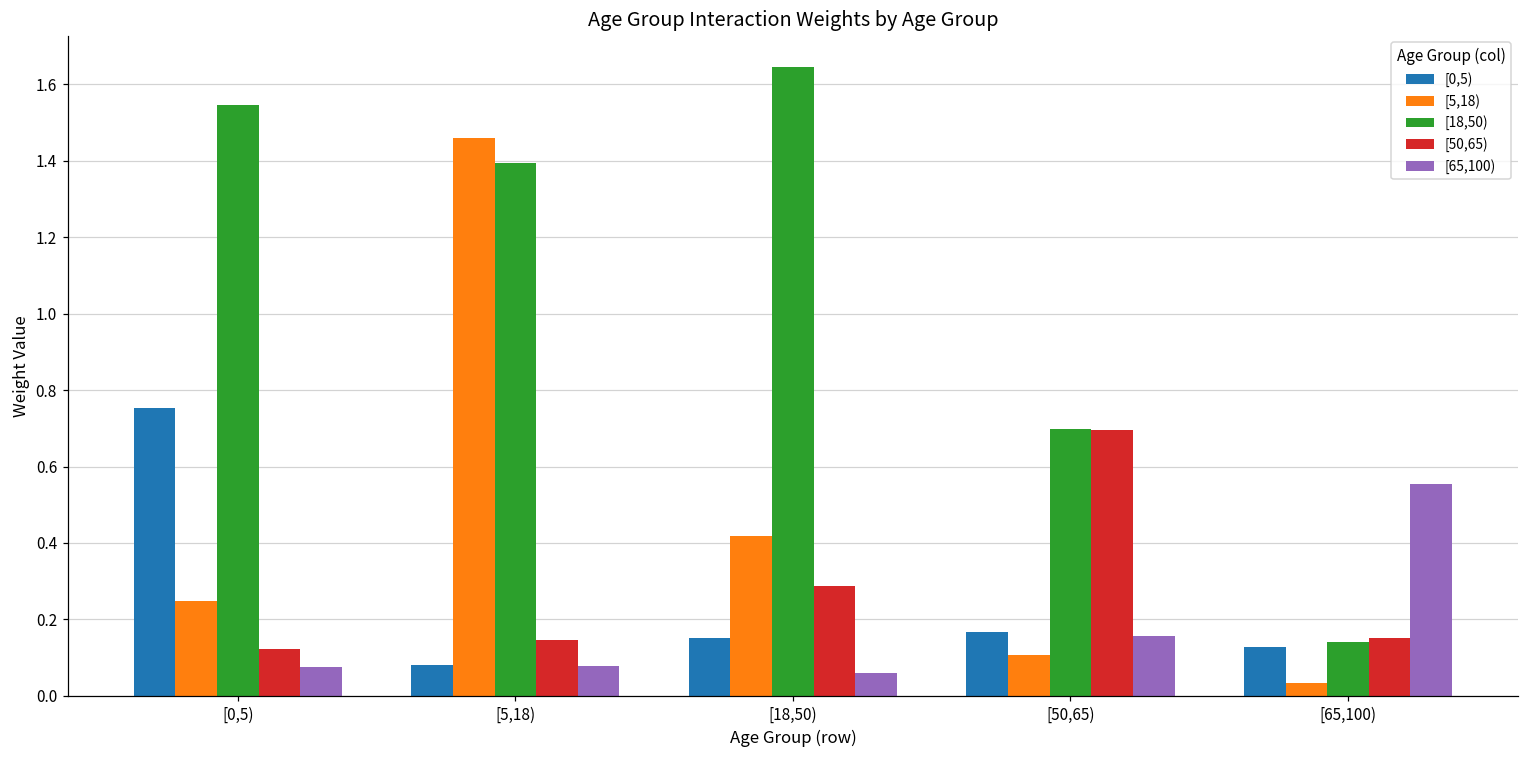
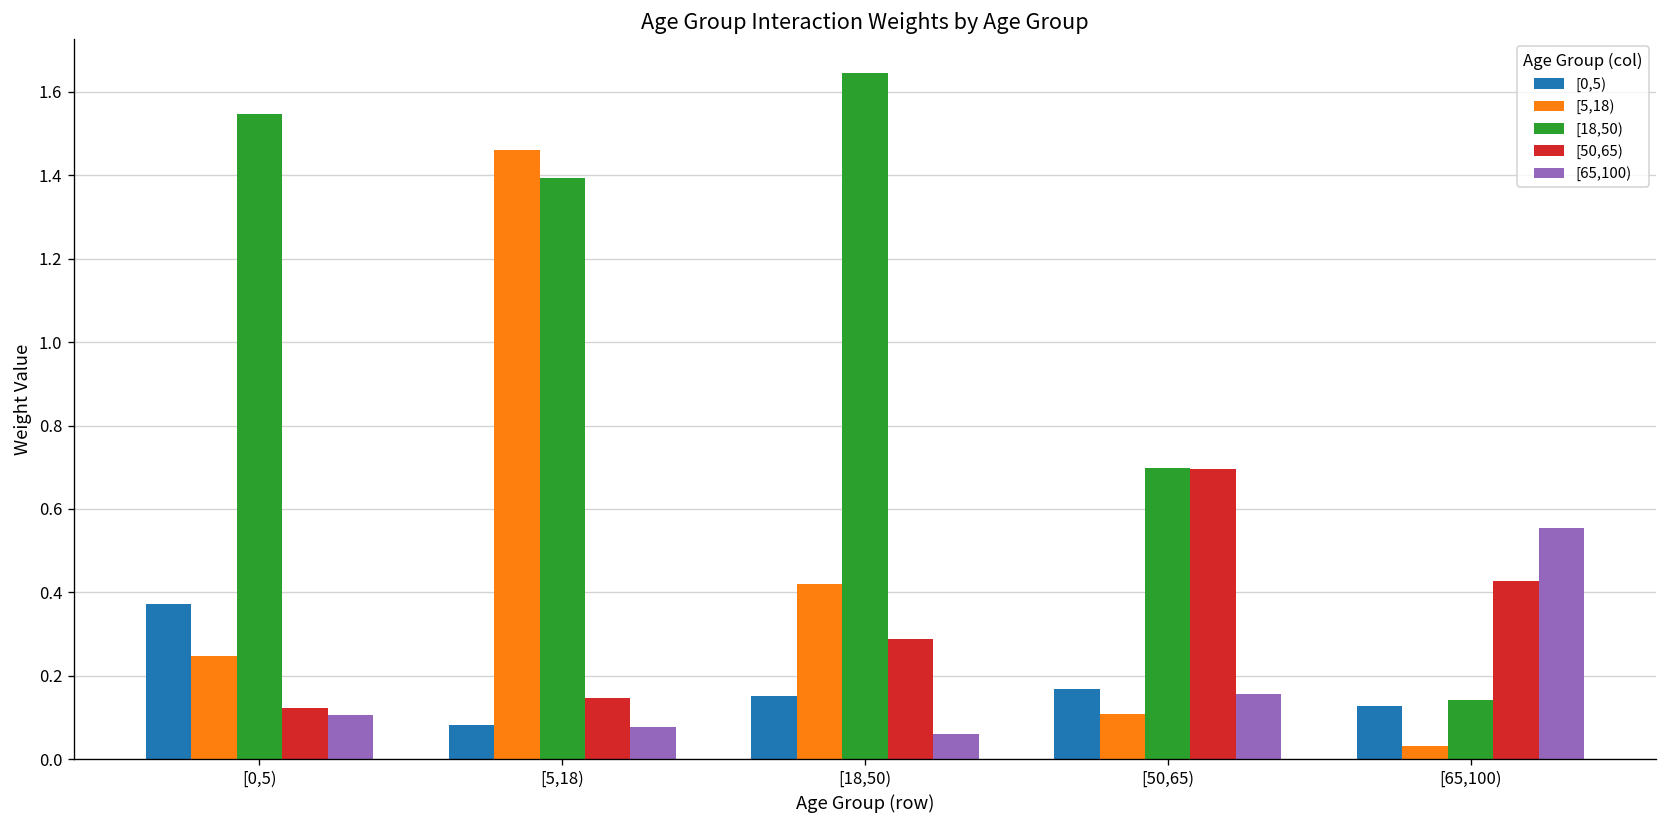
  {
    "[0,5)": {
-     "[0,5)": 0.75,
+     "[0,5)": 0.37,
      "[5,18)": 0.08,
      "[18,50)": 0.15,
      "[50,65)": 0.17,
      "[65,100)": 0.13
    },
    "[5,18)": {
      "[0,5)": 0.25,
      "[5,18)": 1.46,
      "[18,50)": 0.42,
      "[50,65)": 0.11,
      "[65,100)": 0.03
    },
    "[18,50)": {
      "[0,5)": 1.55,
      "[5,18)": 1.39,
      "[18,50)": 1.65,
      "[50,65)": 0.70,
      "[65,100)": 0.14
    },
    "[50,65)": {
      "[0,5)": 0.12,
      "[5,18)": 0.15,
      "[18,50)": 0.29,
      "[50,65)": 0.69,
-     "[65,100)": 0.15
+     "[65,100)": 0.43
    },
    "[65,100)": {
-     "[0,5)": 0.08,
+     "[0,5)": 0.11,
      "[5,18)": 0.08,
      "[18,50)": 0.06,
      "[50,65)": 0.16,
      "[65,100)": 0.55
    }
  }
